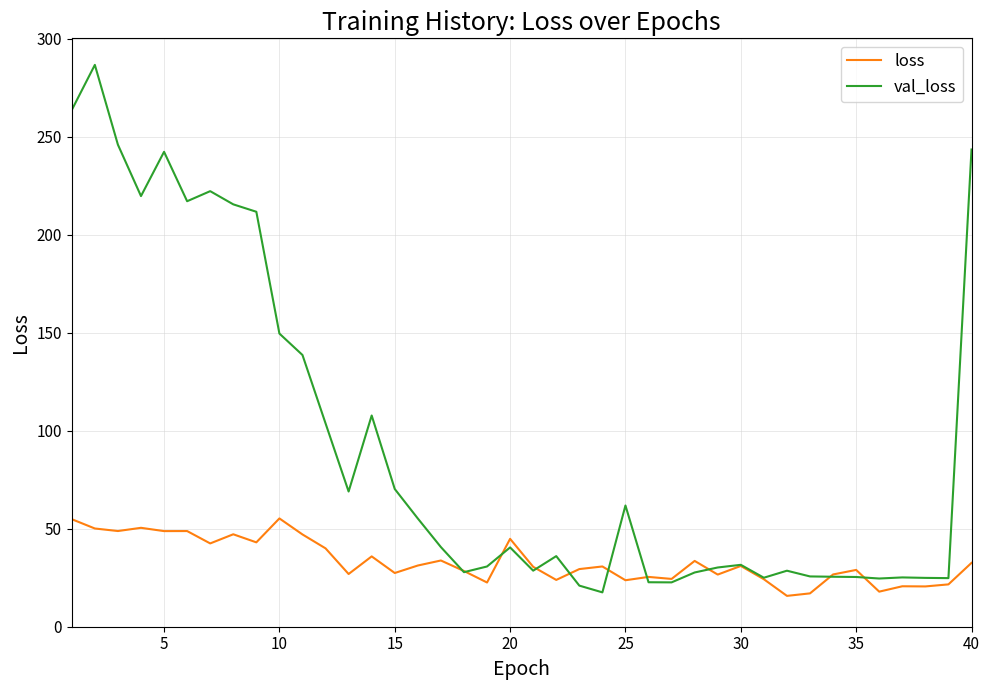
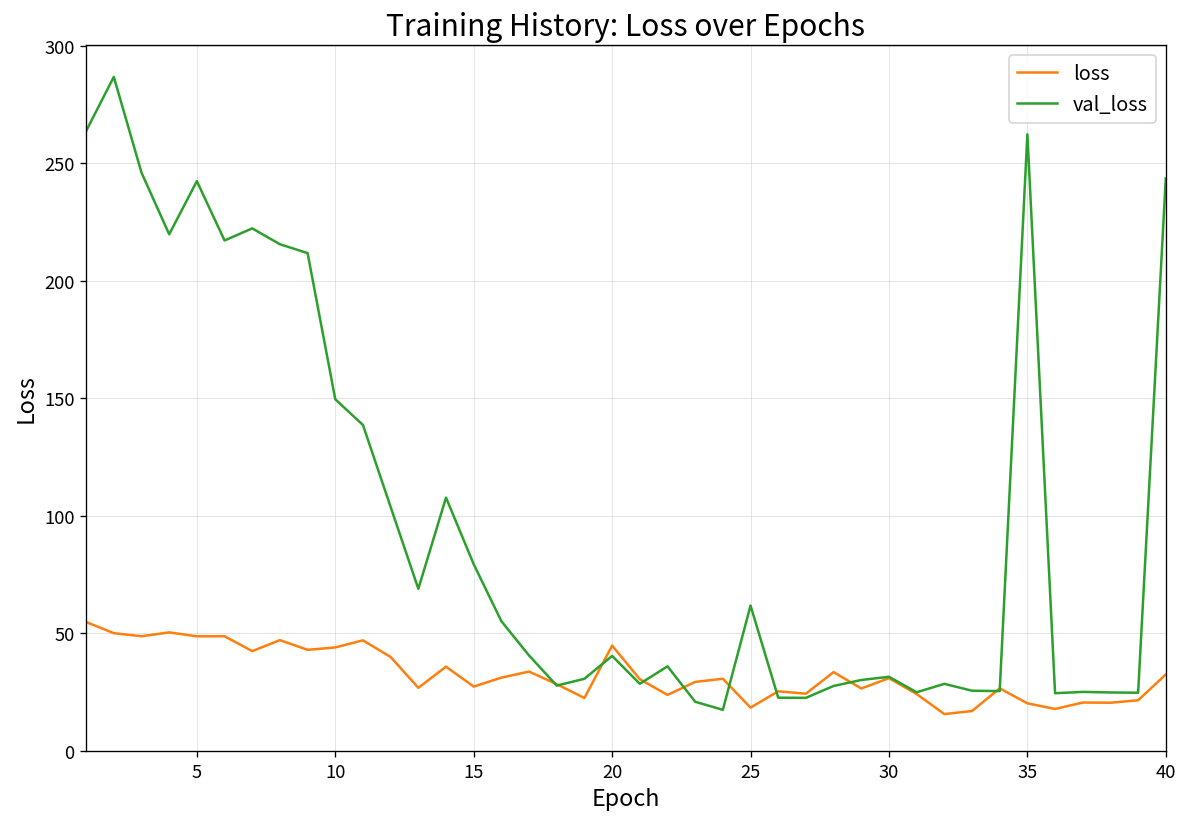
  {
    "loss": {
      "5": 49,
-     "10": 55,
+     "10": 44,
      "15": 27,
      "20": 45,
-     "25": 24,
-     "35": 29,
+     "25": 18,
+     "35": 20,
      "40": 33
    },
    "val_loss": {
      "5": 242,
      "10": 150,
-     "15": 70,
+     "15": 79,
      "20": 40,
      "25": 62,
-     "35": 25,
+     "35": 262,
      "40": 244
    }
  }
